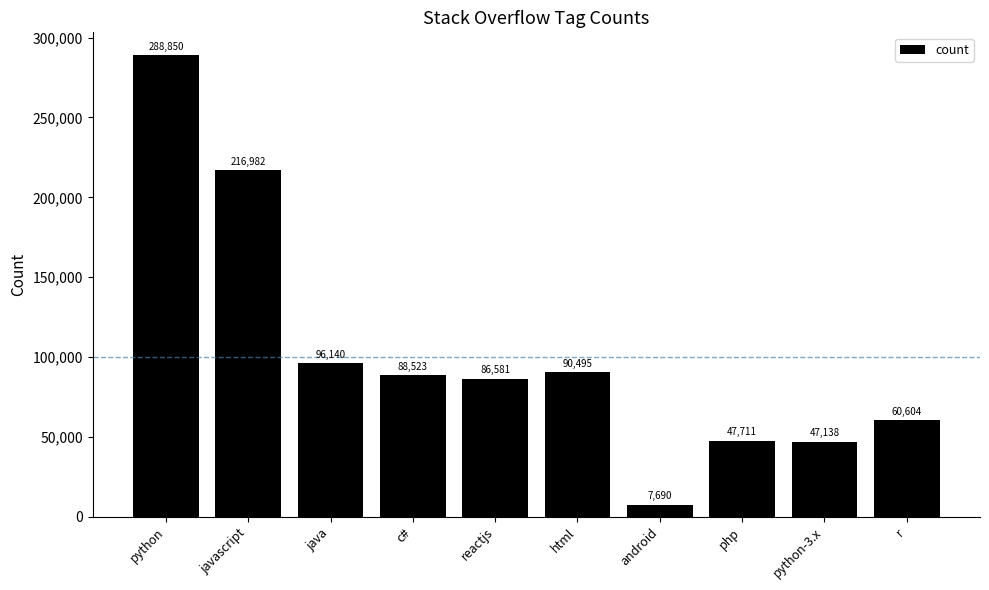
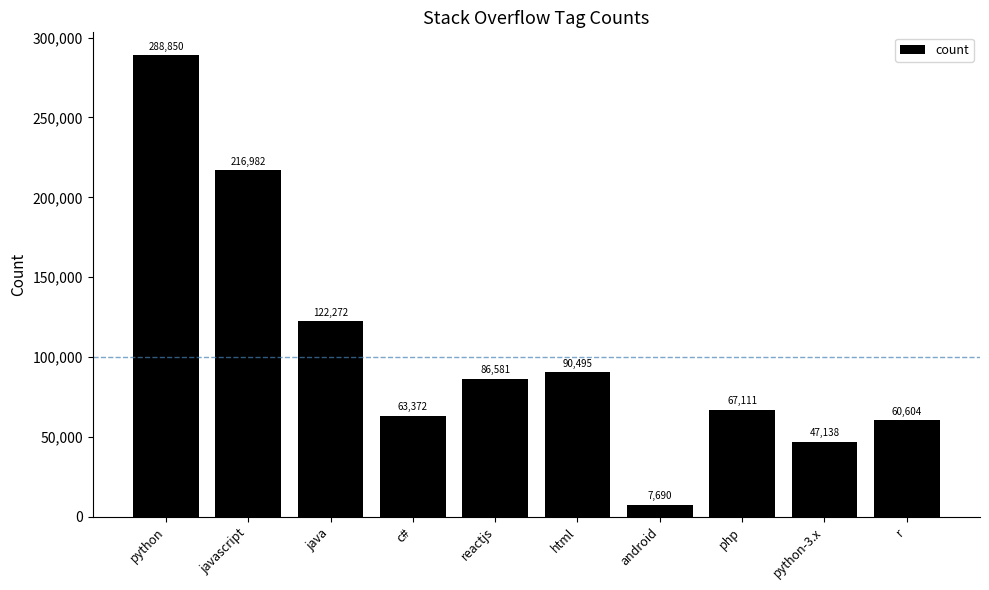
  {
    "python": "288,850",
    "javascript": "216,982",
-   "java": "96,140",
-   "c#": "88,523",
+   "java": "122,272",
+   "c#": "63,372",
    "reactjs": "86,581",
    "html": "90,495",
    "android": "7,690",
-   "php": "47,711",
+   "php": "67,111",
    "python-3.x": "47,138",
    "r": "60,604"
  }
